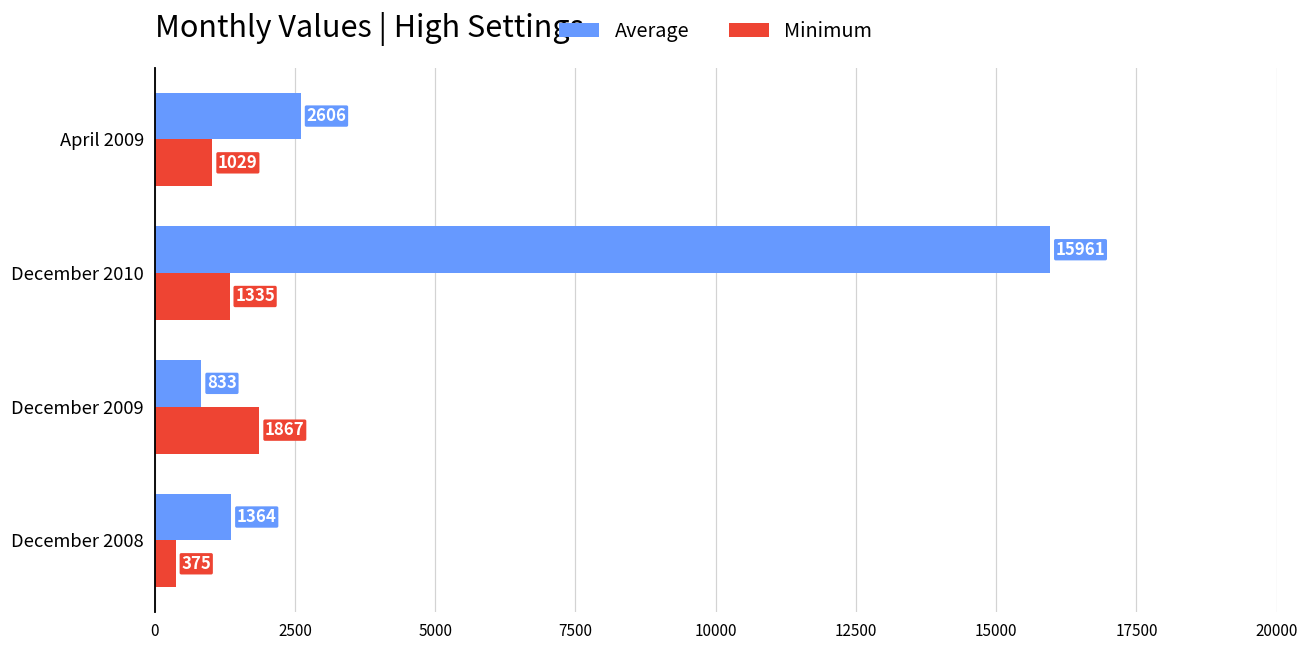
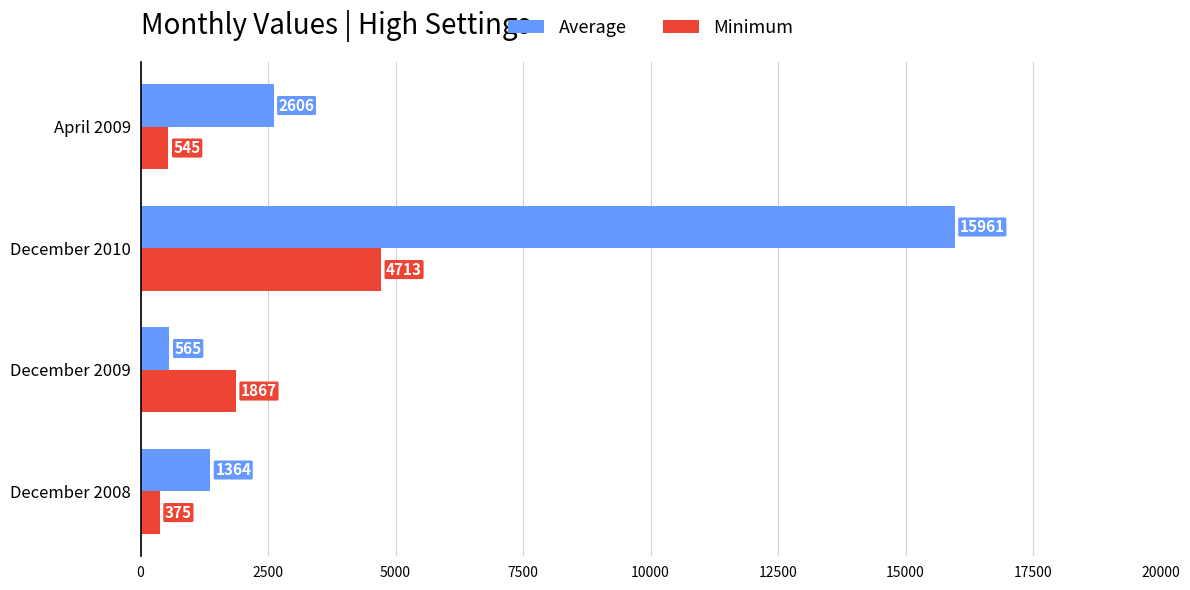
  {
    "Average": {
-     "December 2009": 833
+     "December 2009": 565
    },
    "Minimum": {
-     "April 2009": 1029,
-     "December 2010": 1335
+     "April 2009": 545,
+     "December 2010": 4713
    }
  }
